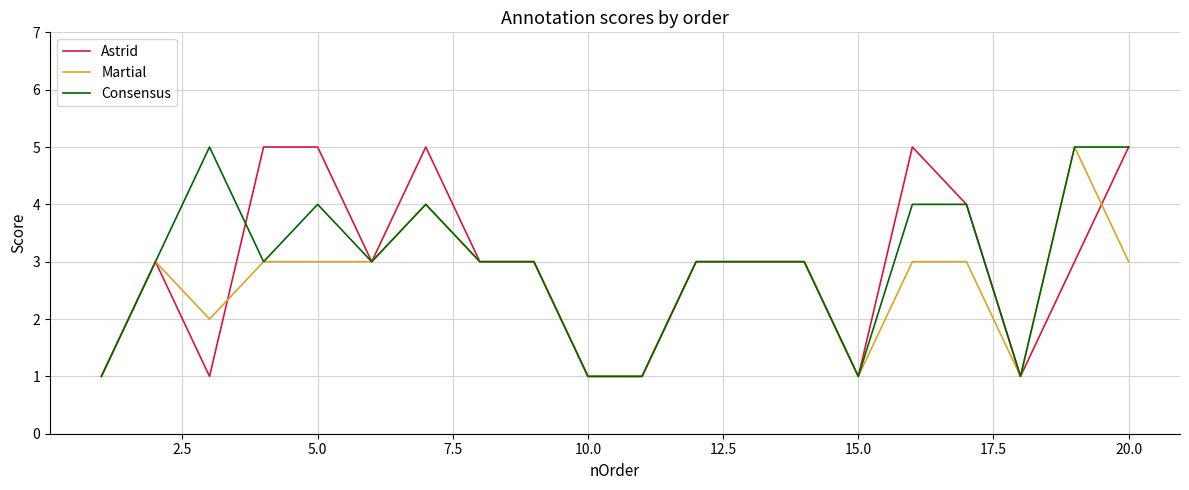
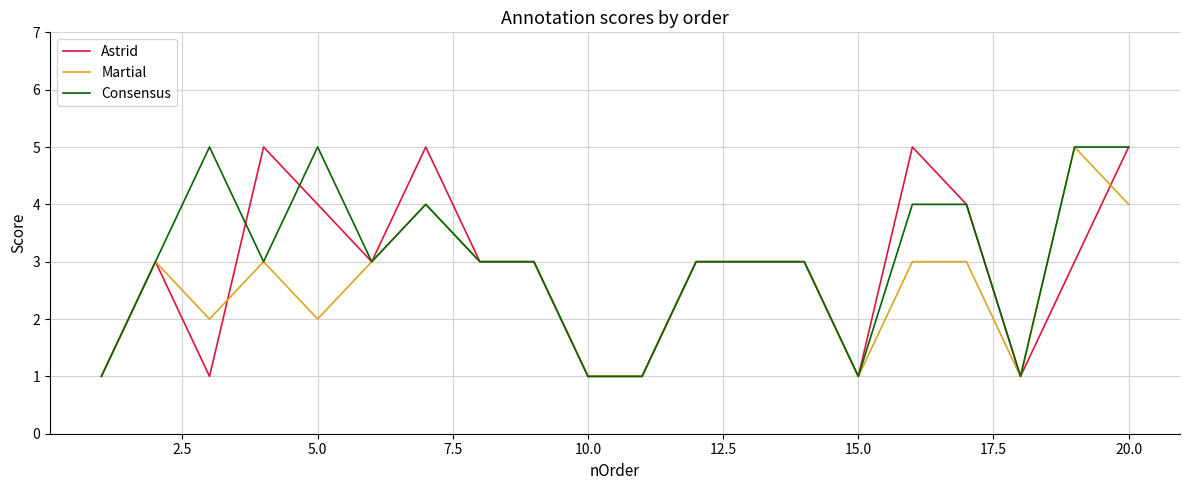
  {
    "Astrid": {
-     "5.0": 5
+     "5.0": 4
    },
    "Martial": {
-     "5.0": 3,
-     "20.0": 3
+     "5.0": 2,
+     "20.0": 4
    },
    "Consensus": {
-     "5.0": 4
+     "5.0": 5
    }
  }
